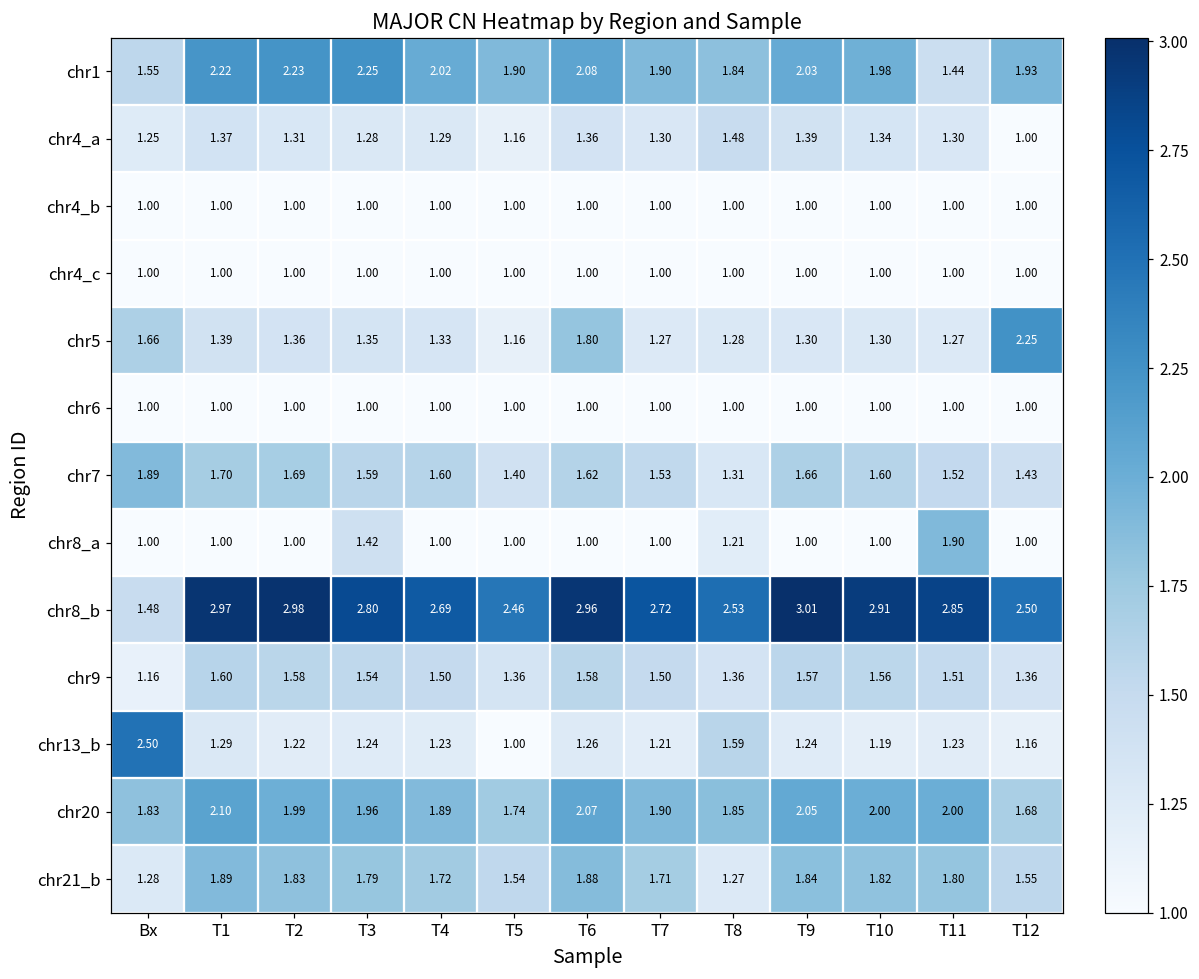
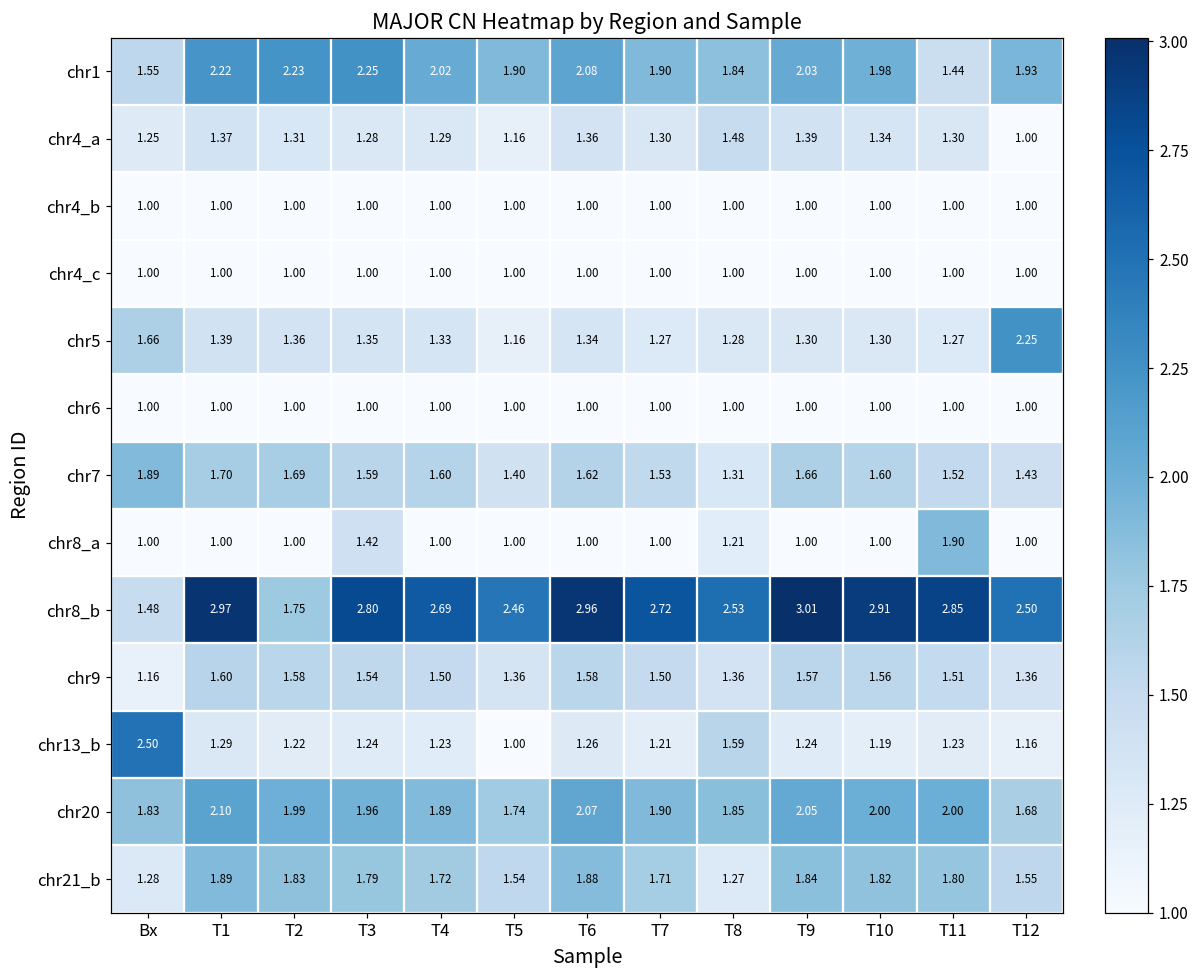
  {
    "chr1": {
      "Bx": 1.55,
      "T1": 2.22,
      "T2": 2.23,
      "T3": 2.25,
      "T4": 2.02,
      "T5": 1.90,
      "T6": 2.08,
      "T7": 1.90,
      "T8": 1.84,
      "T9": 2.03,
      "T10": 1.98,
      "T11": 1.44,
      "T12": 1.93
    },
    "chr4_a": {
      "Bx": 1.25,
      "T1": 1.37,
      "T2": 1.31,
      "T3": 1.28,
      "T4": 1.29,
      "T5": 1.16,
      "T6": 1.36,
      "T7": 1.30,
      "T8": 1.48,
      "T9": 1.39,
      "T10": 1.34,
      "T11": 1.30,
      "T12": 1.00
    },
    "chr4_b": {
      "Bx": 1.00,
      "T1": 1.00,
      "T2": 1.00,
      "T3": 1.00,
      "T4": 1.00,
      "T5": 1.00,
      "T6": 1.00,
      "T7": 1.00,
      "T8": 1.00,
      "T9": 1.00,
      "T10": 1.00,
      "T11": 1.00,
      "T12": 1.00
    },
    "chr4_c": {
      "Bx": 1.00,
      "T1": 1.00,
      "T2": 1.00,
      "T3": 1.00,
      "T4": 1.00,
      "T5": 1.00,
      "T6": 1.00,
      "T7": 1.00,
      "T8": 1.00,
      "T9": 1.00,
      "T10": 1.00,
      "T11": 1.00,
      "T12": 1.00
    },
    "chr5": {
      "Bx": 1.66,
      "T1": 1.39,
      "T2": 1.36,
      "T3": 1.35,
      "T4": 1.33,
      "T5": 1.16,
-     "T6": 1.80,
+     "T6": 1.34,
      "T7": 1.27,
      "T8": 1.28,
      "T9": 1.30,
      "T10": 1.30,
      "T11": 1.27,
      "T12": 2.25
    },
    "chr6": {
      "Bx": 1.00,
      "T1": 1.00,
      "T2": 1.00,
      "T3": 1.00,
      "T4": 1.00,
      "T5": 1.00,
      "T6": 1.00,
      "T7": 1.00,
      "T8": 1.00,
      "T9": 1.00,
      "T10": 1.00,
      "T11": 1.00,
      "T12": 1.00
    },
    "chr7": {
      "Bx": 1.89,
      "T1": 1.70,
      "T2": 1.69,
      "T3": 1.59,
      "T4": 1.60,
      "T5": 1.40,
      "T6": 1.62,
      "T7": 1.53,
      "T8": 1.31,
      "T9": 1.66,
      "T10": 1.60,
      "T11": 1.52,
      "T12": 1.43
    },
    "chr8_a": {
      "Bx": 1.00,
      "T1": 1.00,
      "T2": 1.00,
      "T3": 1.42,
      "T4": 1.00,
      "T5": 1.00,
      "T6": 1.00,
      "T7": 1.00,
      "T8": 1.21,
      "T9": 1.00,
      "T10": 1.00,
      "T11": 1.90,
      "T12": 1.00
    },
    "chr8_b": {
      "Bx": 1.48,
      "T1": 2.97,
-     "T2": 2.98,
+     "T2": 1.75,
      "T3": 2.80,
      "T4": 2.69,
      "T5": 2.46,
      "T6": 2.96,
      "T7": 2.72,
      "T8": 2.53,
      "T9": 3.01,
      "T10": 2.91,
      "T11": 2.85,
      "T12": 2.50
    },
    "chr9": {
      "Bx": 1.16,
      "T1": 1.60,
      "T2": 1.58,
      "T3": 1.54,
      "T4": 1.50,
      "T5": 1.36,
      "T6": 1.58,
      "T7": 1.50,
      "T8": 1.36,
      "T9": 1.57,
      "T10": 1.56,
      "T11": 1.51,
      "T12": 1.36
    },
    "chr13_b": {
      "Bx": 2.50,
      "T1": 1.29,
      "T2": 1.22,
      "T3": 1.24,
      "T4": 1.23,
      "T5": 1.00,
      "T6": 1.26,
      "T7": 1.21,
      "T8": 1.59,
      "T9": 1.24,
      "T10": 1.19,
      "T11": 1.23,
      "T12": 1.16
    },
    "chr20": {
      "Bx": 1.83,
      "T1": 2.10,
      "T2": 1.99,
      "T3": 1.96,
      "T4": 1.89,
      "T5": 1.74,
      "T6": 2.07,
      "T7": 1.90,
      "T8": 1.85,
      "T9": 2.05,
      "T10": 2.00,
      "T11": 2.00,
      "T12": 1.68
    },
    "chr21_b": {
      "Bx": 1.28,
      "T1": 1.89,
      "T2": 1.83,
      "T3": 1.79,
      "T4": 1.72,
      "T5": 1.54,
      "T6": 1.88,
      "T7": 1.71,
      "T8": 1.27,
      "T9": 1.84,
      "T10": 1.82,
      "T11": 1.80,
      "T12": 1.55
    }
  }
